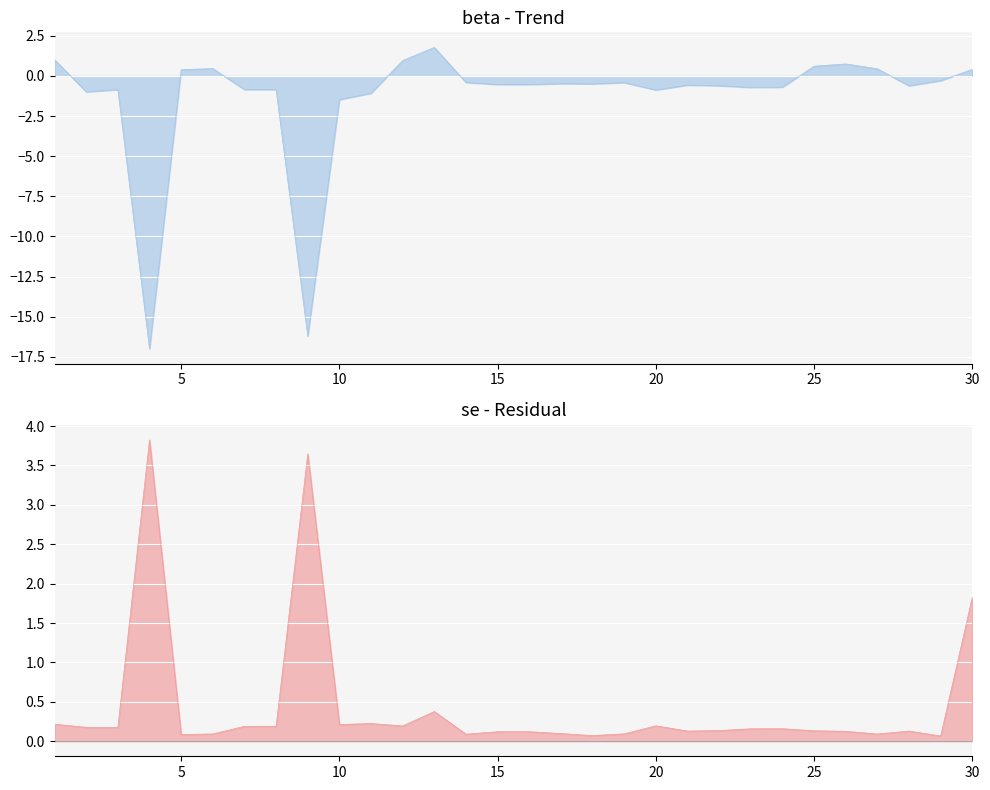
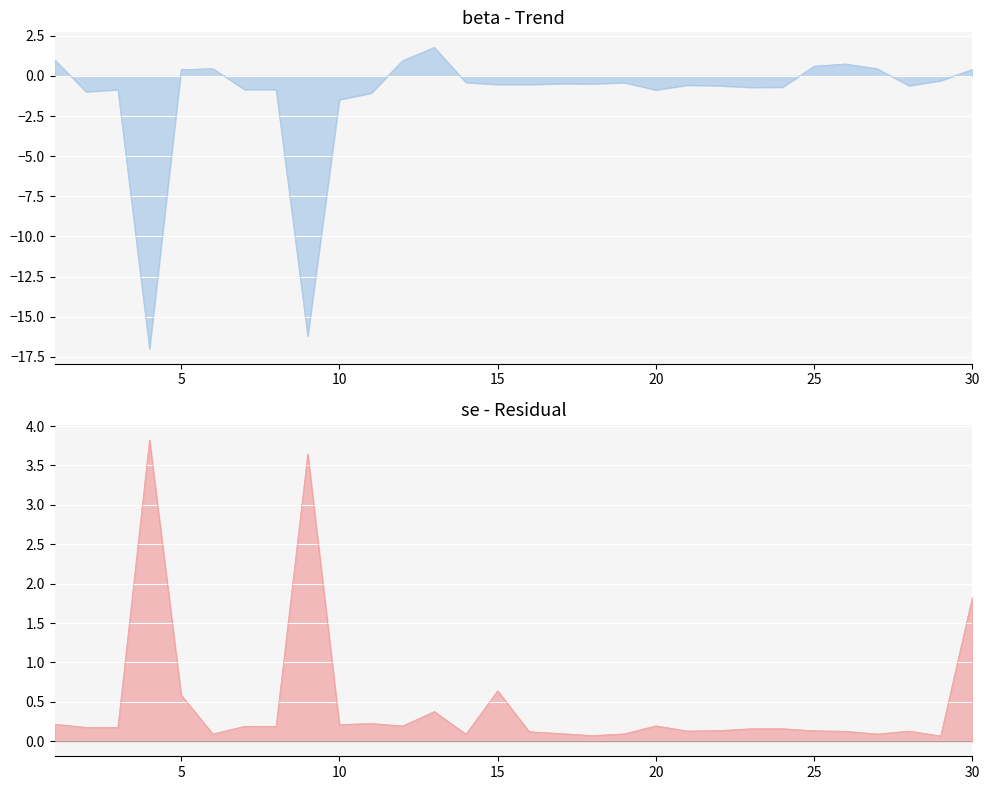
  {
    "se - Residual": {
-     "5": 0.1,
+     "5": 0.6,
      "10": 0.2,
-     "15": 0.1,
+     "15": 0.6,
      "20": 0.2,
      "25": 0.1,
      "30": 1.8
    }
  }
